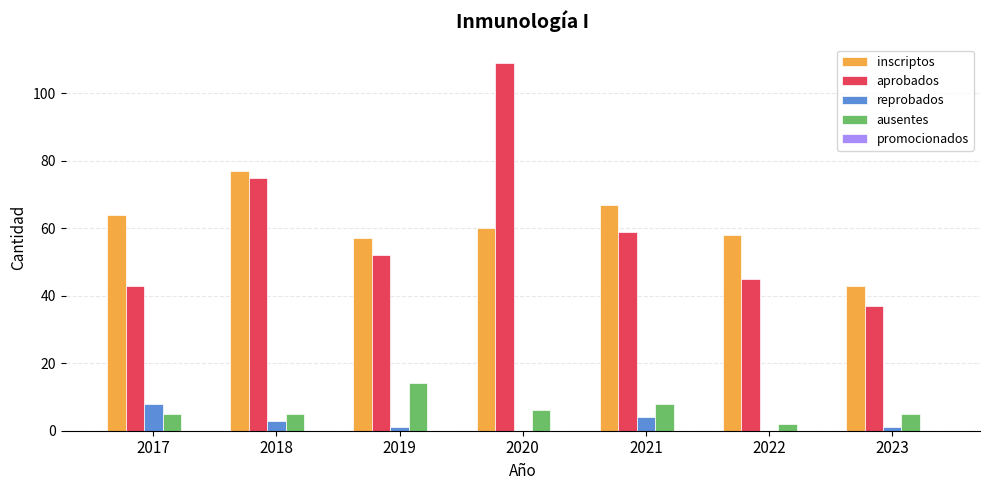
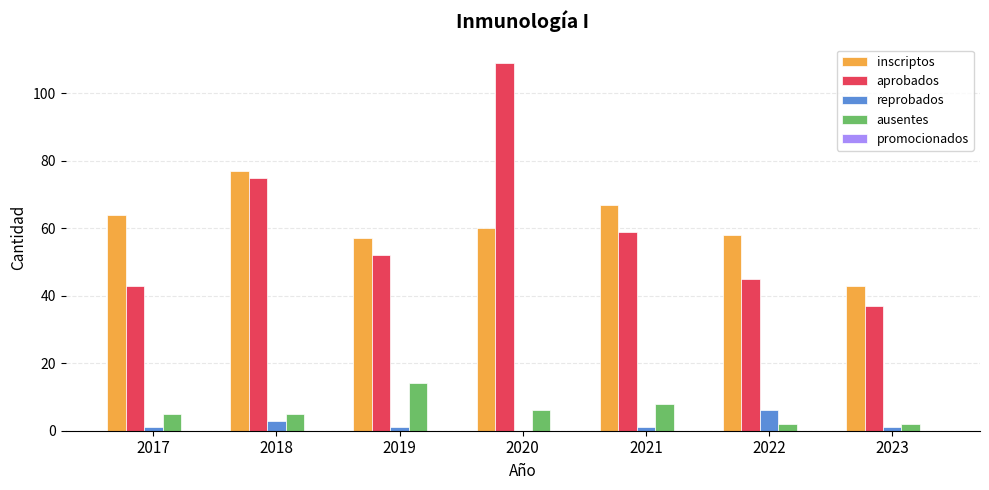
  {
    "inscriptos": {
      "2017": 64,
      "2018": 77,
      "2019": 57,
      "2020": 60,
      "2021": 67,
      "2022": 58,
      "2023": 43
    },
    "aprobados": {
      "2017": 43,
      "2018": 75,
      "2019": 52,
      "2020": 109,
      "2021": 59,
      "2022": 45,
      "2023": 37
    },
    "reprobados": {
-     "2017": 8,
+     "2017": 1,
      "2018": 3,
      "2019": 1,
      "2020": 0,
-     "2021": 4,
-     "2022": 0,
+     "2021": 1,
+     "2022": 6,
      "2023": 1
    },
    "ausentes": {
      "2017": 5,
      "2018": 5,
      "2019": 14,
      "2020": 6,
      "2021": 8,
      "2022": 2,
-     "2023": 5
+     "2023": 2
    },
    "promocionados": {
      "2017": 0,
      "2018": 0,
      "2019": 0,
      "2020": 0,
      "2021": 0,
      "2022": 0,
      "2023": 0
    }
  }
